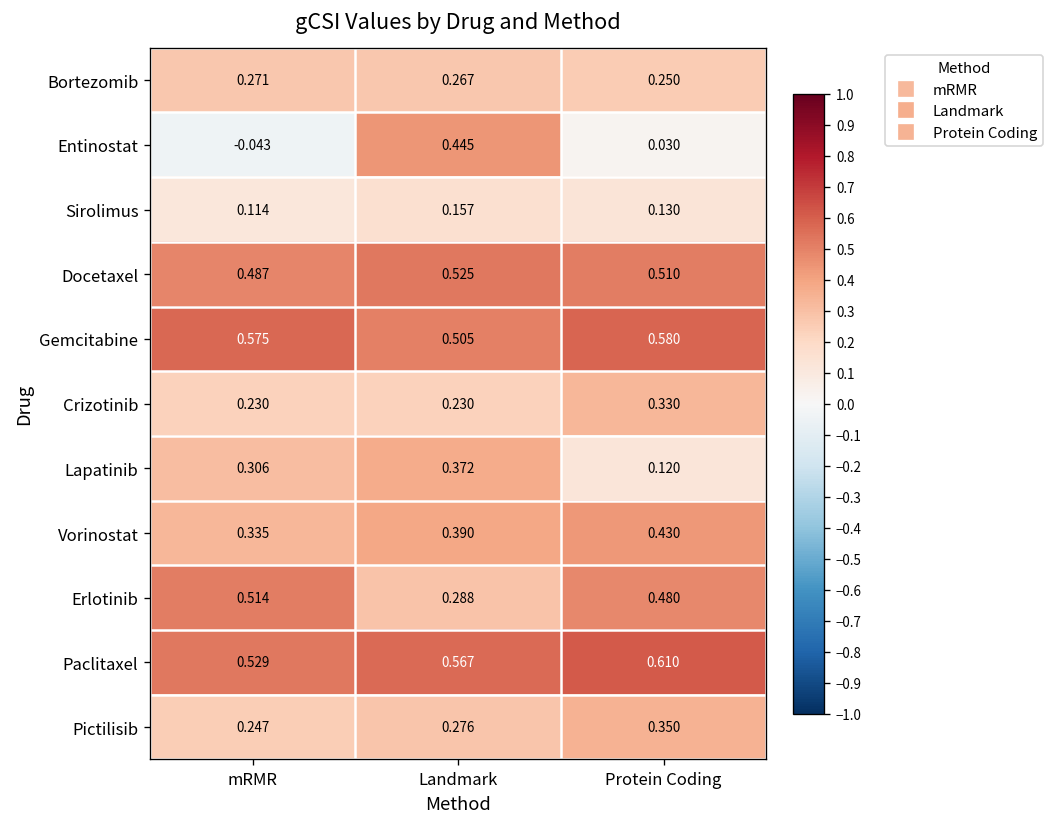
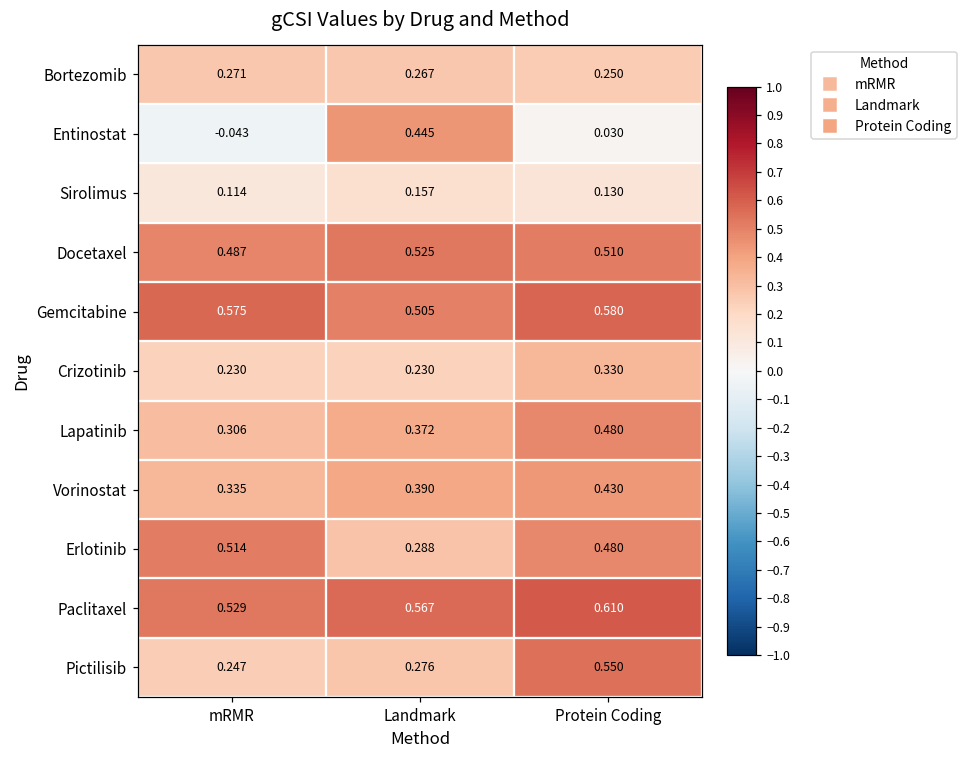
  {
    "Bortezomib": {
      "mRMR": 0.271,
      "Landmark": 0.267,
      "Protein Coding": 0.250
    },
    "Entinostat": {
      "mRMR": -0.043,
      "Landmark": 0.445,
      "Protein Coding": 0.030
    },
    "Sirolimus": {
      "mRMR": 0.114,
      "Landmark": 0.157,
      "Protein Coding": 0.130
    },
    "Docetaxel": {
      "mRMR": 0.487,
      "Landmark": 0.525,
      "Protein Coding": 0.510
    },
    "Gemcitabine": {
      "mRMR": 0.575,
      "Landmark": 0.505,
      "Protein Coding": 0.580
    },
    "Crizotinib": {
      "mRMR": 0.230,
      "Landmark": 0.230,
      "Protein Coding": 0.330
    },
    "Lapatinib": {
      "mRMR": 0.306,
      "Landmark": 0.372,
-     "Protein Coding": 0.120
+     "Protein Coding": 0.480
    },
    "Vorinostat": {
      "mRMR": 0.335,
      "Landmark": 0.390,
      "Protein Coding": 0.430
    },
    "Erlotinib": {
      "mRMR": 0.514,
      "Landmark": 0.288,
      "Protein Coding": 0.480
    },
    "Paclitaxel": {
      "mRMR": 0.529,
      "Landmark": 0.567,
      "Protein Coding": 0.610
    },
    "Pictilisib": {
      "mRMR": 0.247,
      "Landmark": 0.276,
-     "Protein Coding": 0.350
+     "Protein Coding": 0.550
    }
  }
